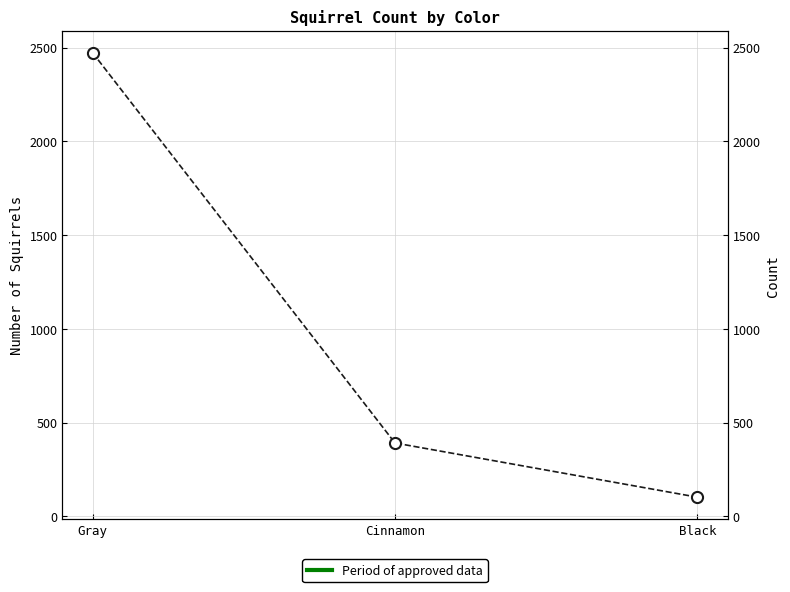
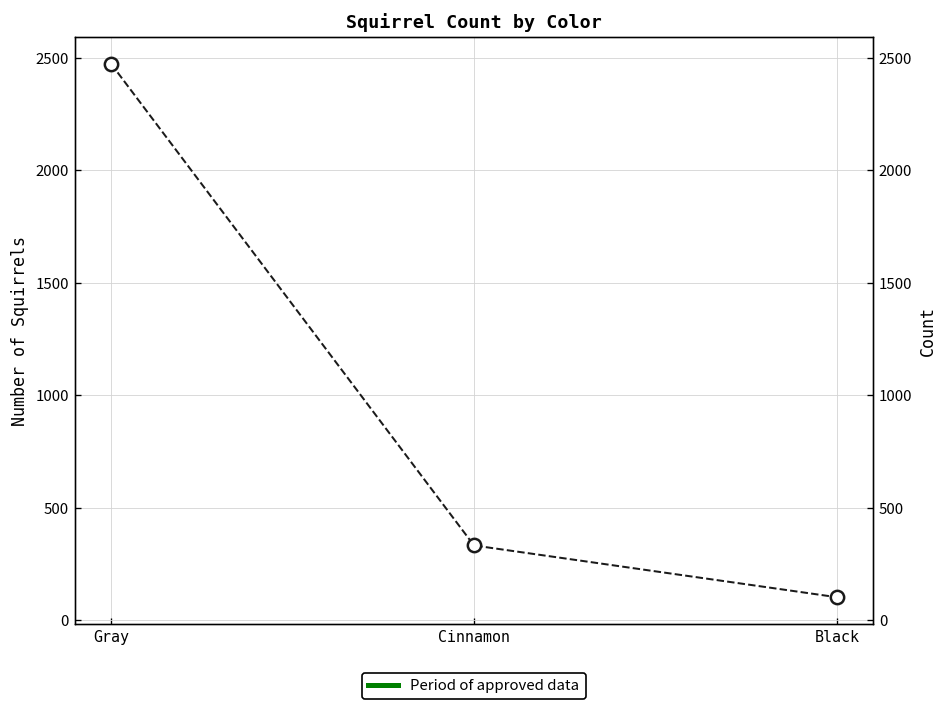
  {
    "Gray": 2470,
-   "Cinnamon": 390,
+   "Cinnamon": 330,
    "Black": 100
  }
